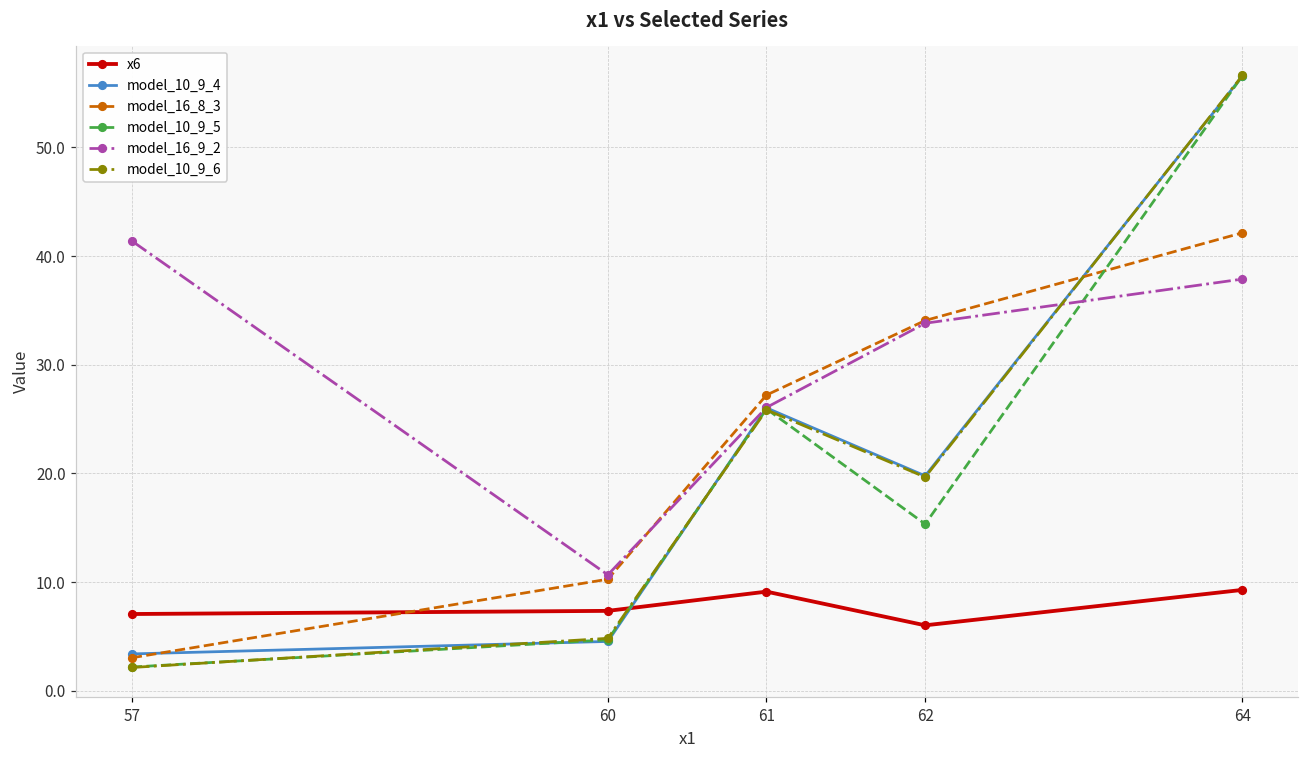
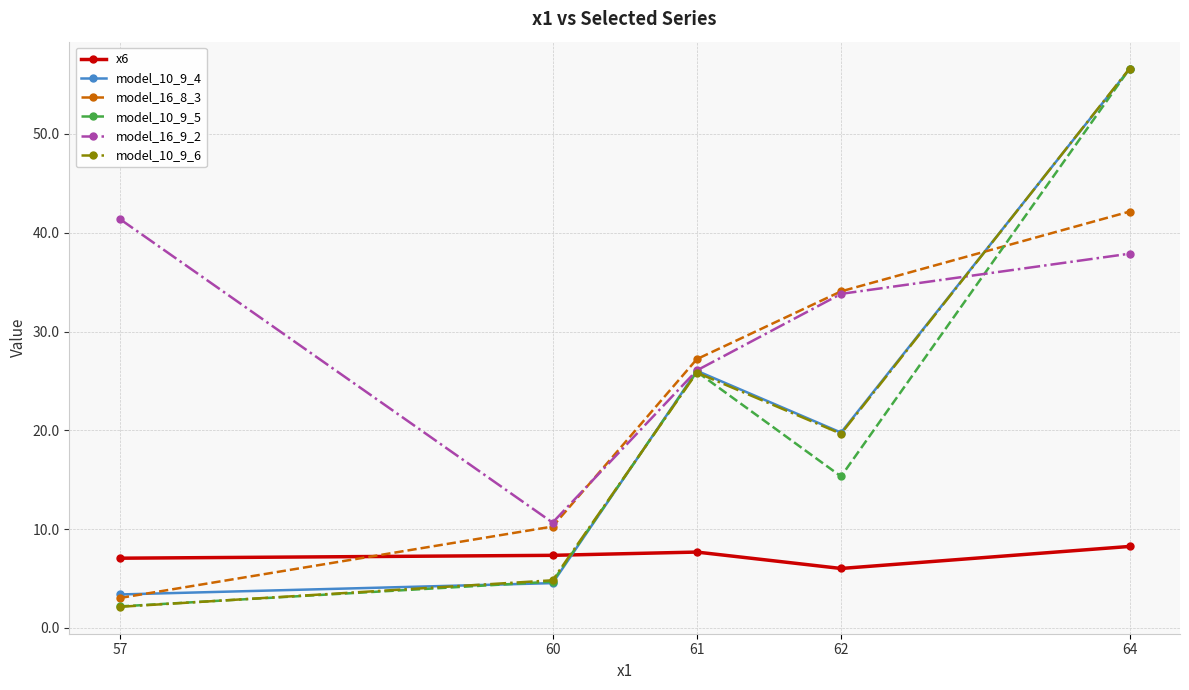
  {
    "x6": {
      "57": 7,
      "60": 7,
-     "61": 9,
+     "61": 8,
      "62": 6,
-     "64": 9
+     "64": 8
    },
    "model_10_9_4": {
      "57": 3
    },
    "model_16_8_3": {
      "57": 3,
      "60": 10,
      "61": 27,
      "64": 42
    },
    "model_10_9_5": {
      "62": 15
    },
    "model_16_9_2": {
      "57": 41,
      "60": 11,
      "64": 38
    }
  }
